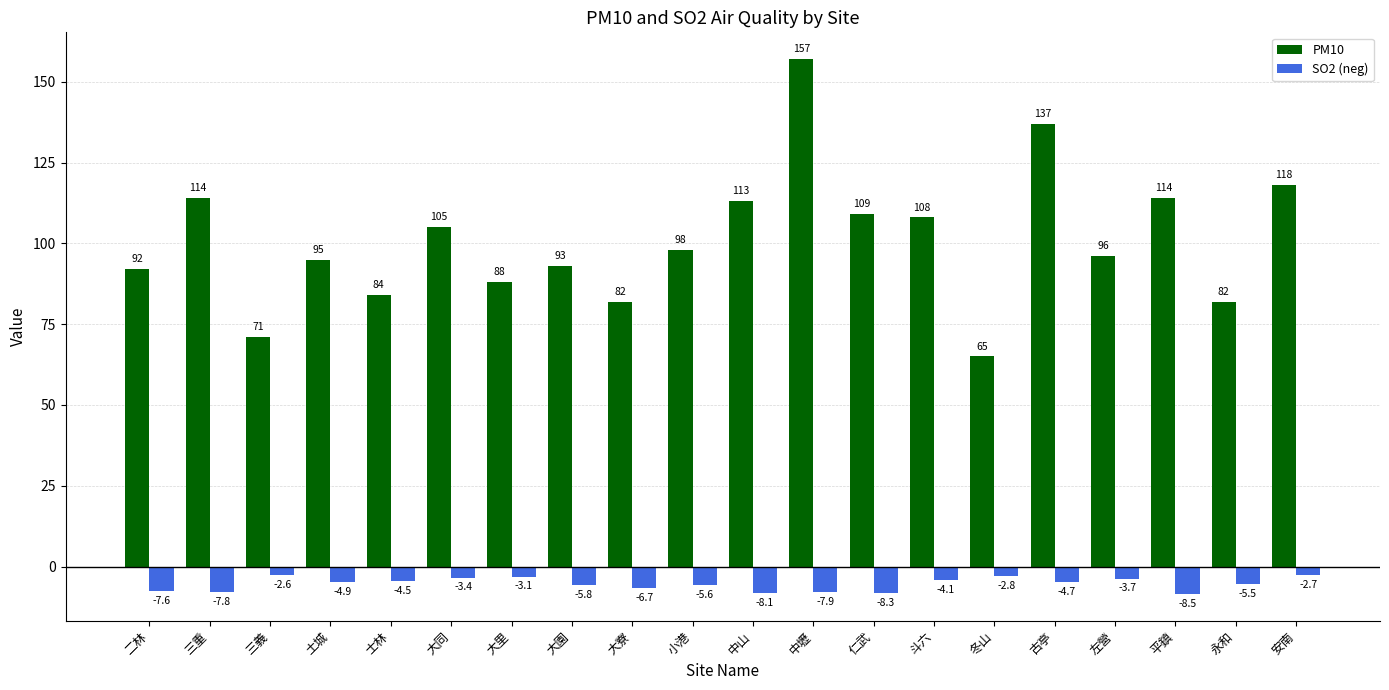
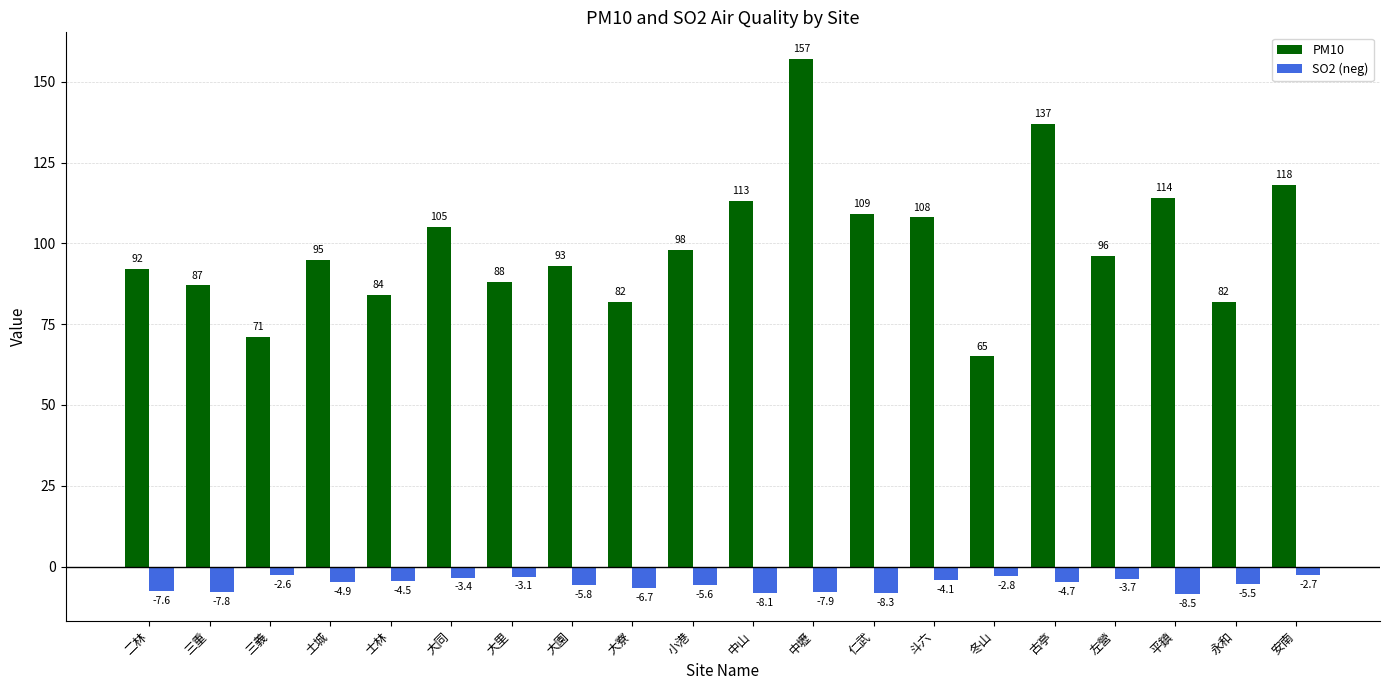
  {
    "PM10": {
      "二林": 92,
-     "三重": 114,
+     "三重": 87,
      "三義": 71,
      "土城": 95,
      "士林": 84,
      "大同": 105,
      "大里": 88,
      "大園": 93,
      "大寮": 82,
      "小港": 98,
      "中山": 113,
      "中壢": 157,
      "仁武": 109,
      "斗六": 108,
      "冬山": 65,
      "古亭": 137,
      "左營": 96,
      "平鎮": 114,
      "永和": 82,
      "安南": 118
    },
    "SO2 (neg)": {
      "二林": -7.6,
      "三重": -7.8,
      "三義": -2.6,
      "土城": -4.9,
      "士林": -4.5,
      "大同": -3.4,
      "大里": -3.1,
      "大園": -5.8,
      "大寮": -6.7,
      "小港": -5.6,
      "中山": -8.1,
      "中壢": -7.9,
      "仁武": -8.3,
      "斗六": -4.1,
      "冬山": -2.8,
      "古亭": -4.7,
      "左營": -3.7,
      "平鎮": -8.5,
      "永和": -5.5,
      "安南": -2.7
    }
  }
